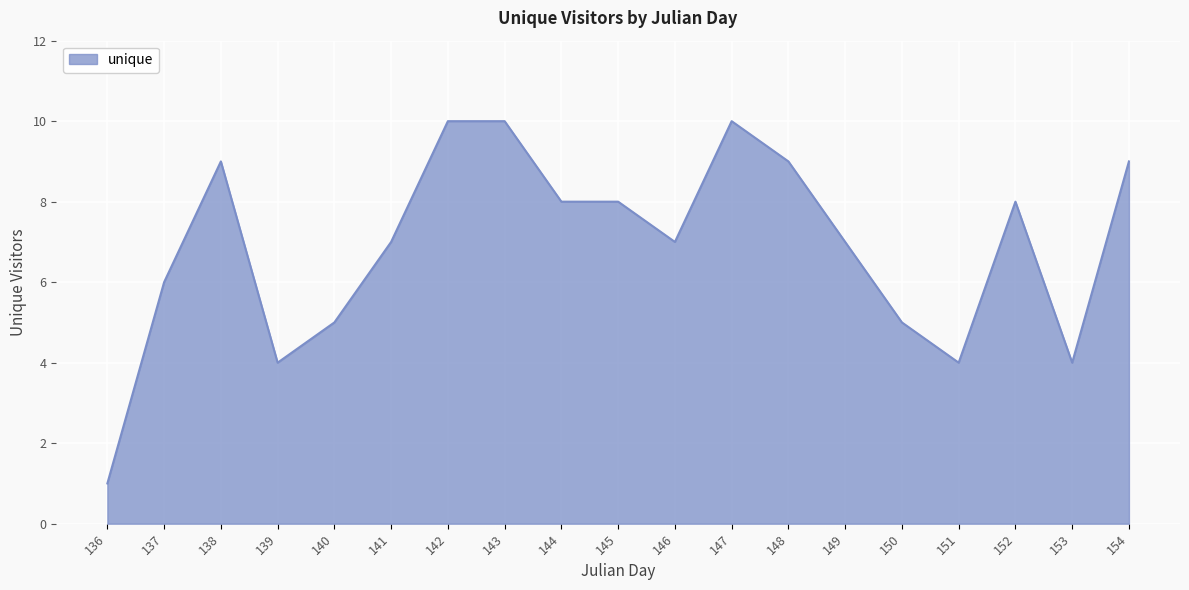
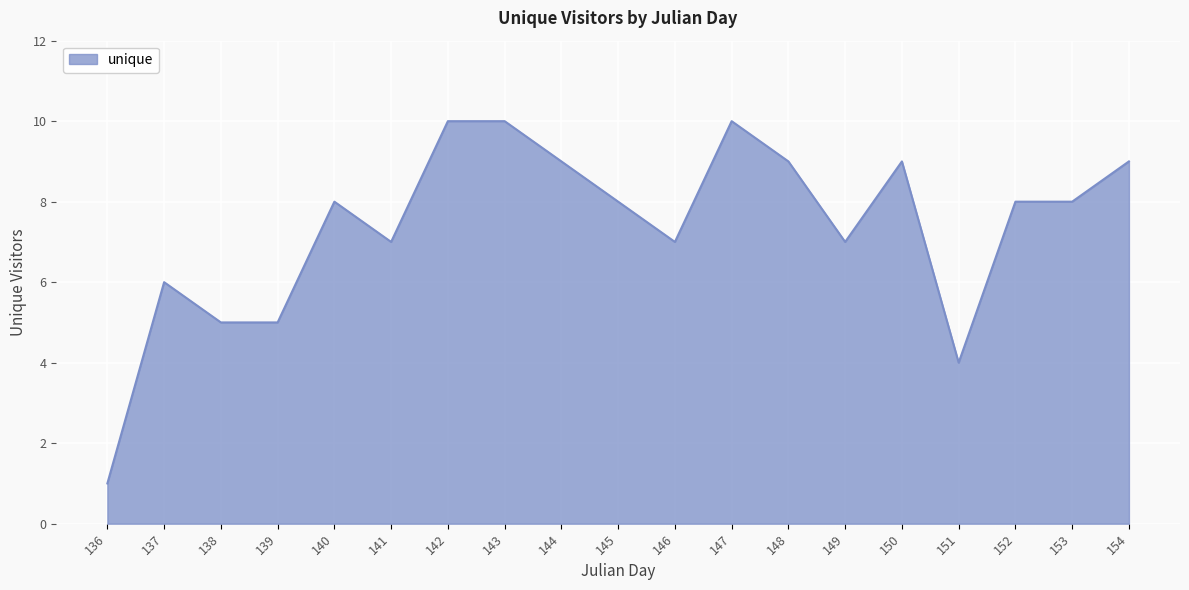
  {
    "136": 1,
    "137": 6,
-   "138": 9,
-   "139": 4,
-   "140": 5,
+   "138": 5,
+   "139": 5,
+   "140": 8,
    "141": 7,
    "142": 10,
    "143": 10,
-   "144": 8,
+   "144": 9,
    "145": 8,
    "146": 7,
    "147": 10,
    "148": 9,
    "149": 7,
-   "150": 5,
+   "150": 9,
    "151": 4,
    "152": 8,
-   "153": 4,
+   "153": 8,
    "154": 9
  }
